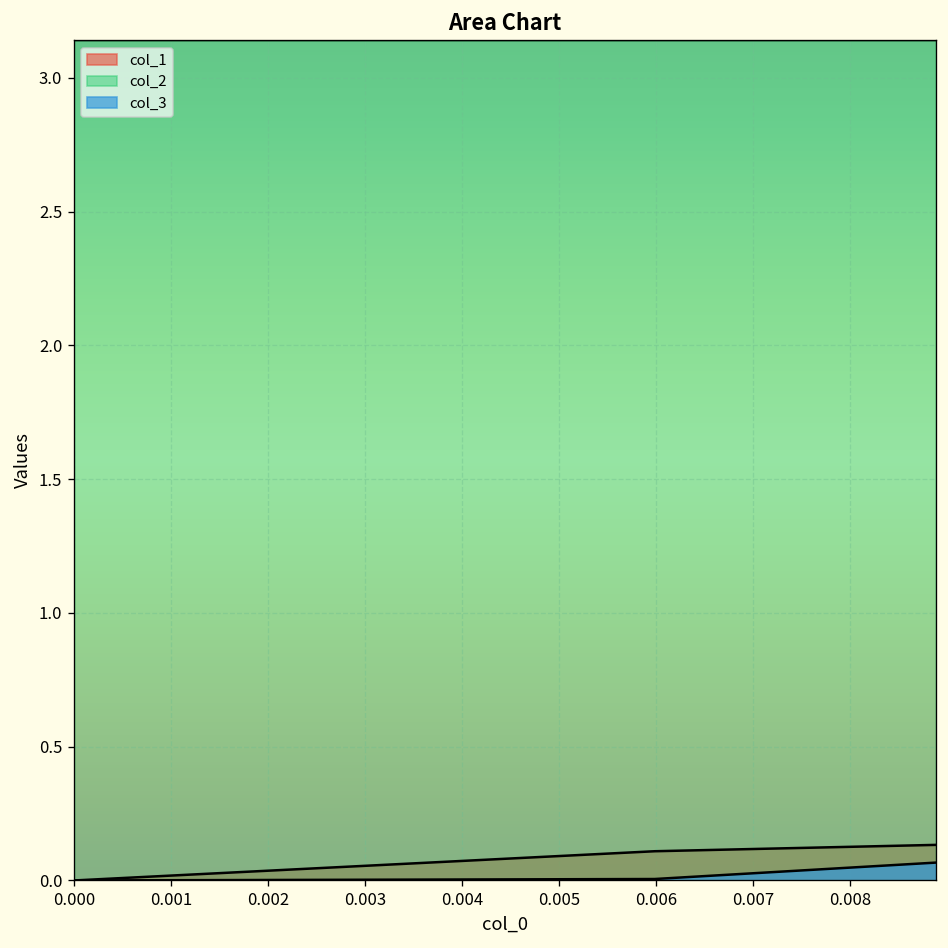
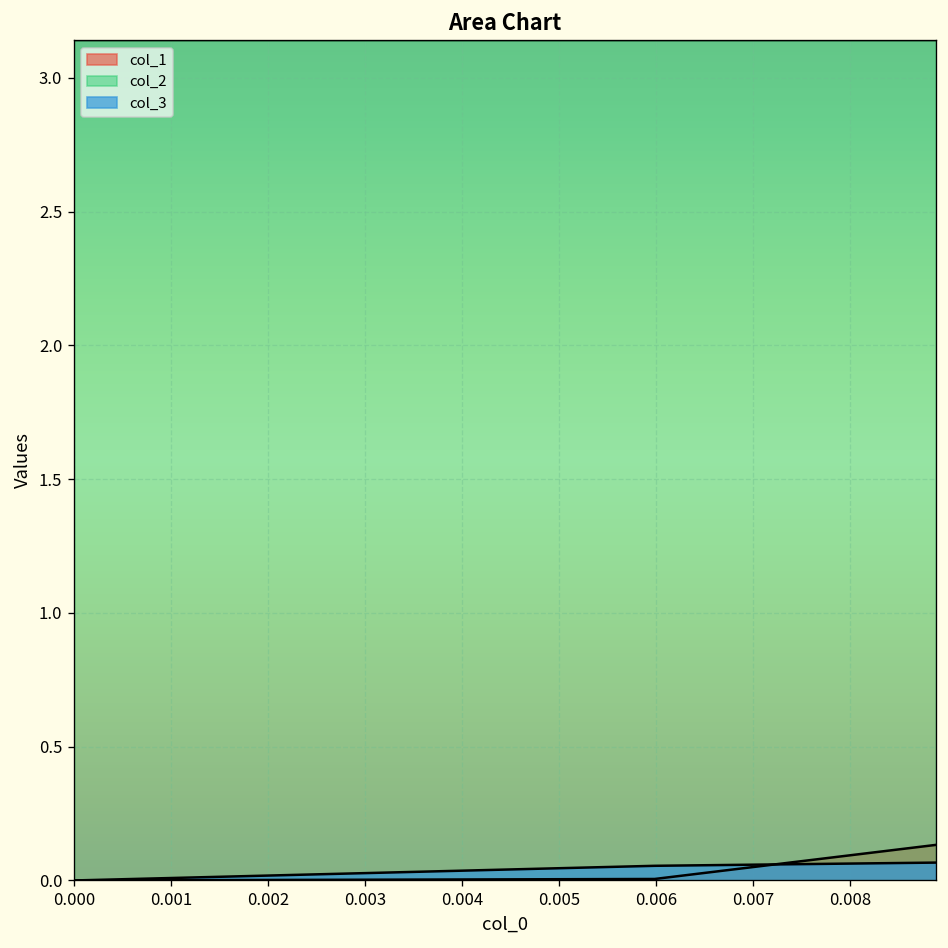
  {
    "col_1": {
-     "0.006": 0.11
+     "0.006": 0.01
    },
    "col_2": {
      "0.000": 3.14,
      "0.006": 3.14
    },
    "col_3": {
-     "0.006": 0.01
+     "0.006": 0.05
    }
  }
